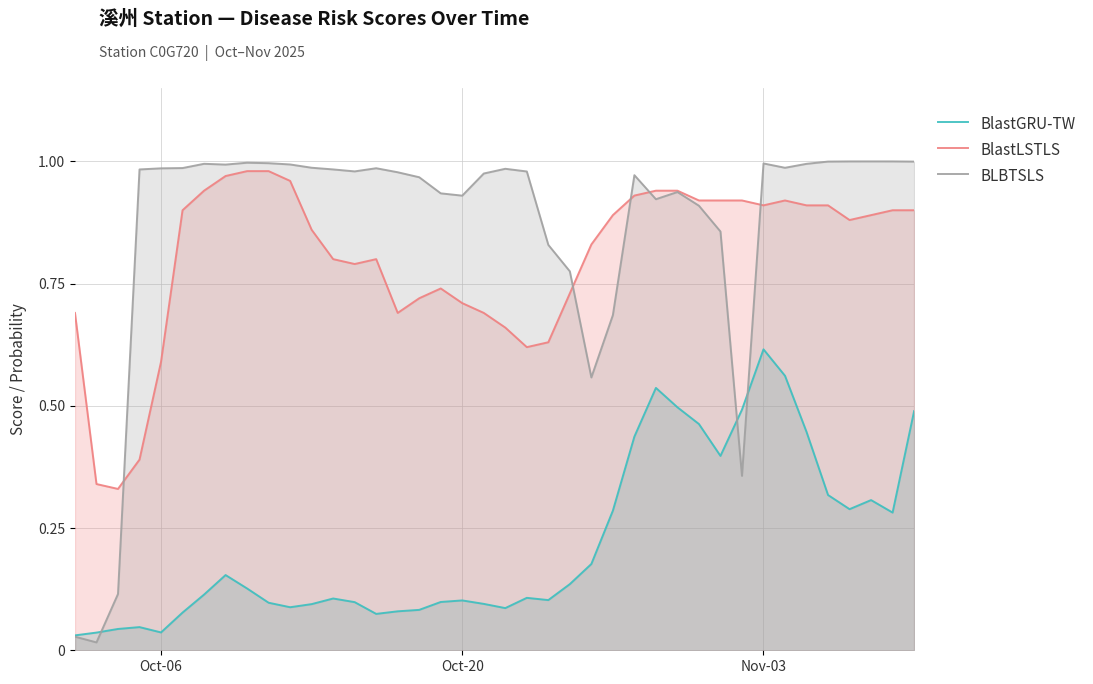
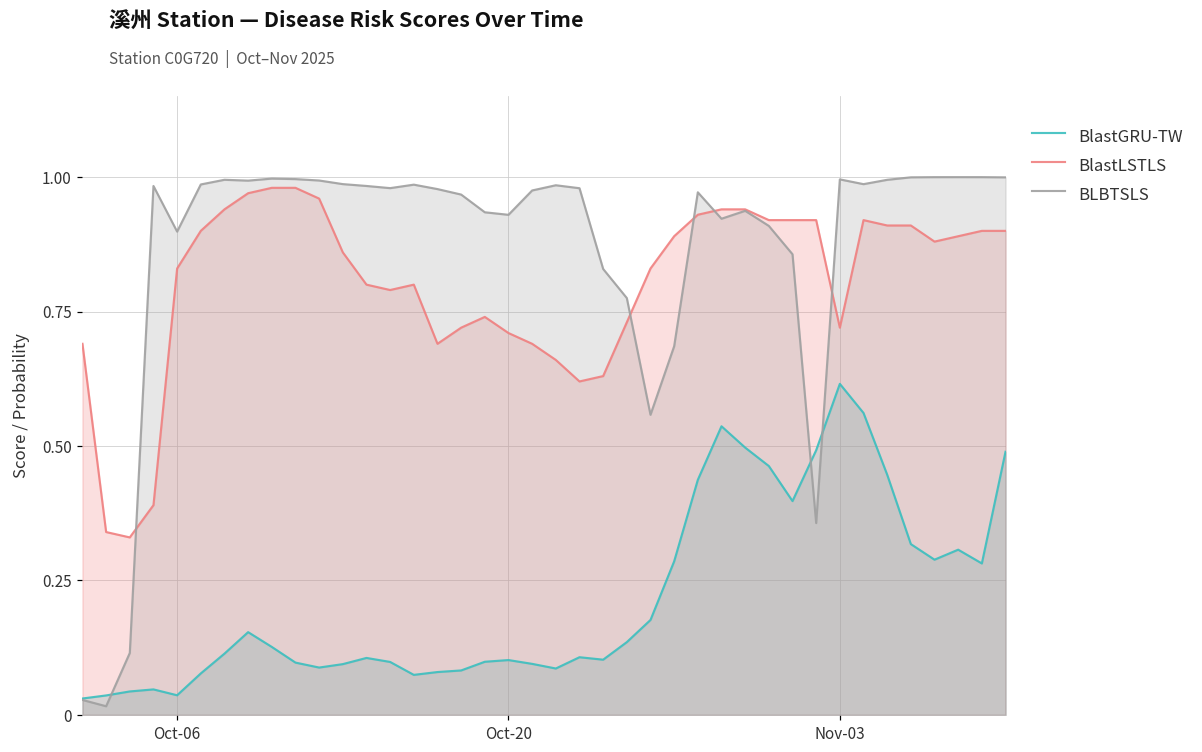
  {
    "BlastGRU-TW": {
      "Oct-06": 0.04,
      "Oct-20": 0.10,
      "Nov-03": 0.62
    },
    "BlastLSTLS": {
-     "Oct-06": 0.59,
+     "Oct-06": 0.83,
      "Oct-20": 0.71,
-     "Nov-03": 0.91
+     "Nov-03": 0.72
    },
    "BLBTSLS": {
-     "Oct-06": 0.99,
+     "Oct-06": 0.90,
      "Oct-20": 0.93,
      "Nov-03": 1.00
    }
  }
